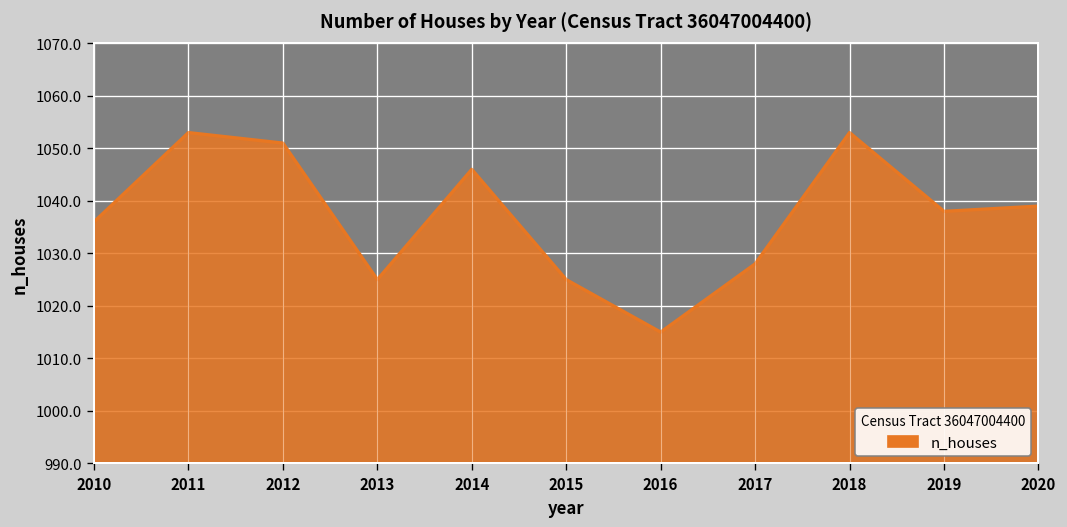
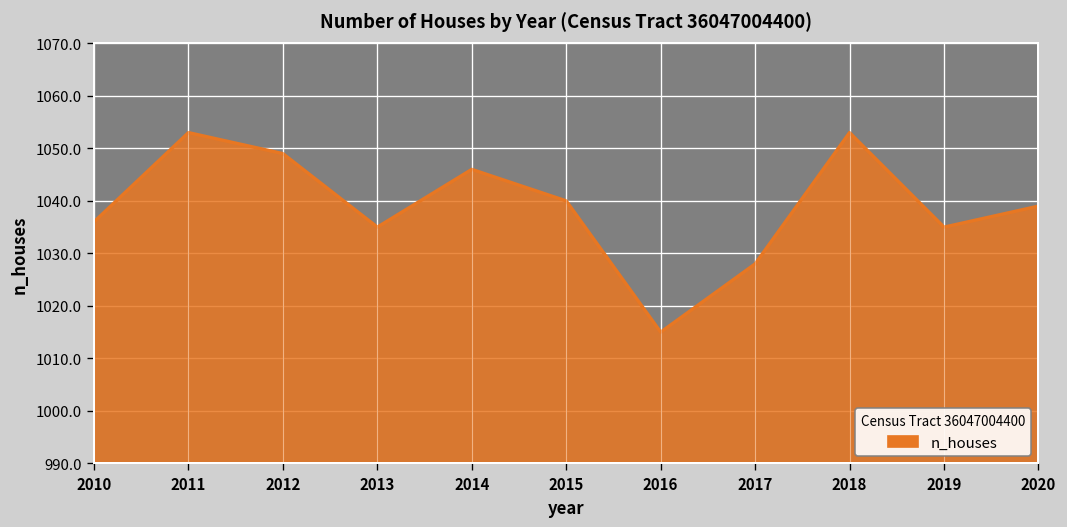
  {
    "2010": 1036,
    "2011": 1053,
-   "2012": 1051,
-   "2013": 1025,
+   "2012": 1049,
+   "2013": 1035,
    "2014": 1046,
-   "2015": 1025,
+   "2015": 1040,
    "2016": 1015,
    "2017": 1028,
    "2018": 1053,
-   "2019": 1038,
+   "2019": 1035,
    "2020": 1039
  }
